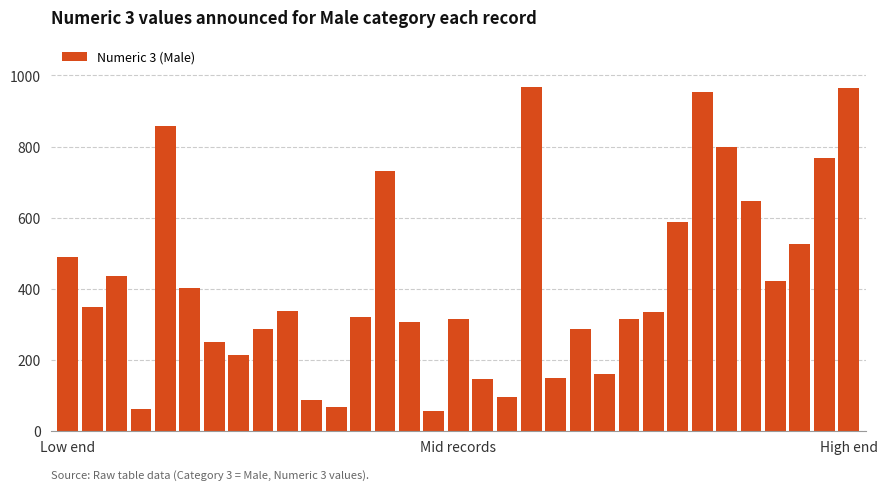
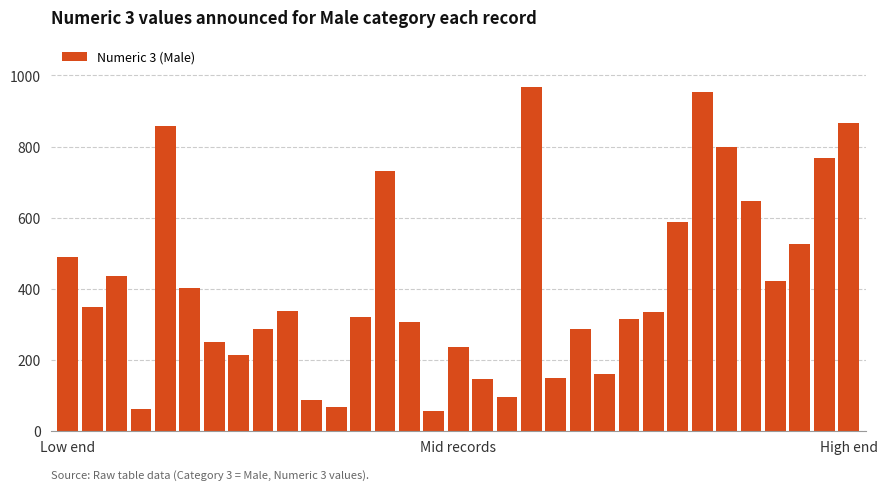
  {
    "Low end": 490,
-   "Mid records": 310,
-   "High end": 970
+   "Mid records": 240,
+   "High end": 870
  }
